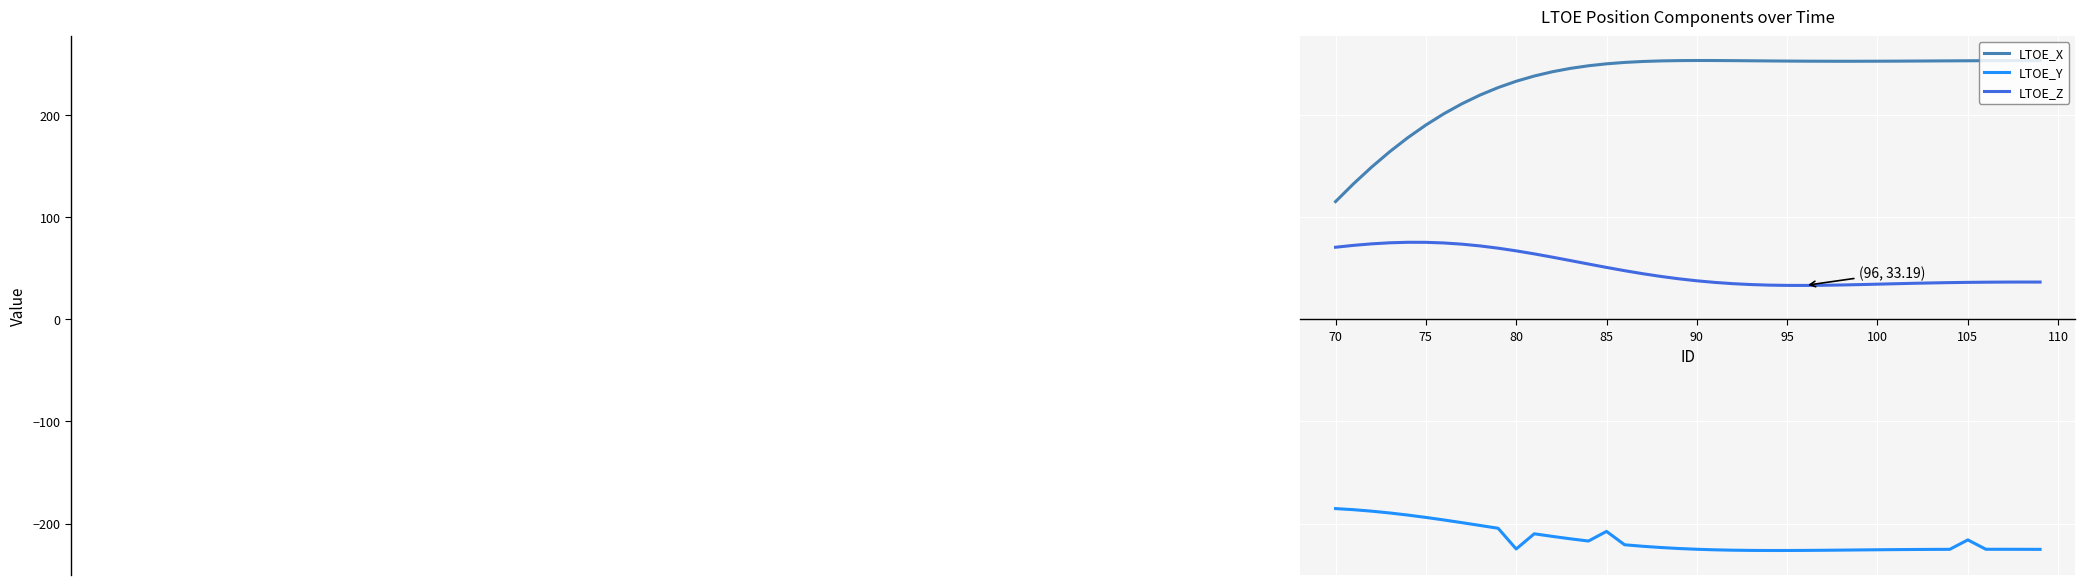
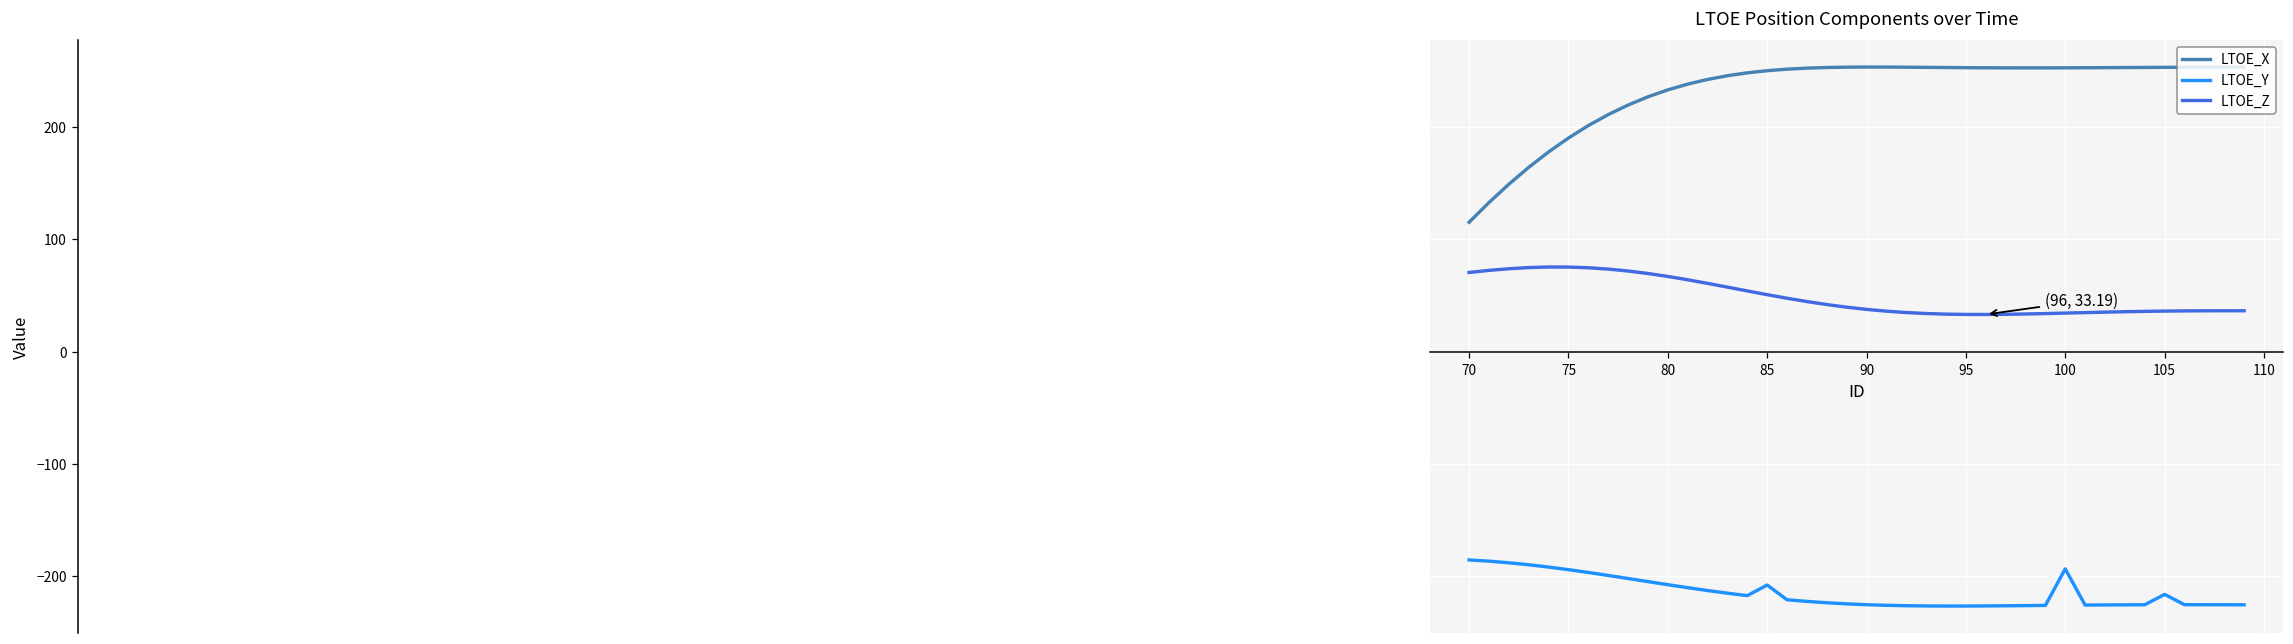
  {
    "LTOE_Y": {
      "70": -185,
      "75": -194,
-     "80": -225,
+     "80": -207,
      "85": -208,
      "90": -225,
      "95": -226,
-     "100": -226,
+     "100": -193,
      "105": -216
    }
  }
